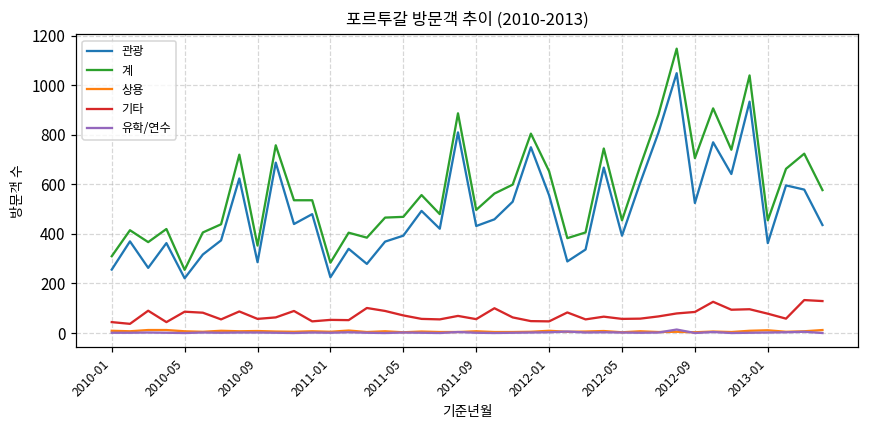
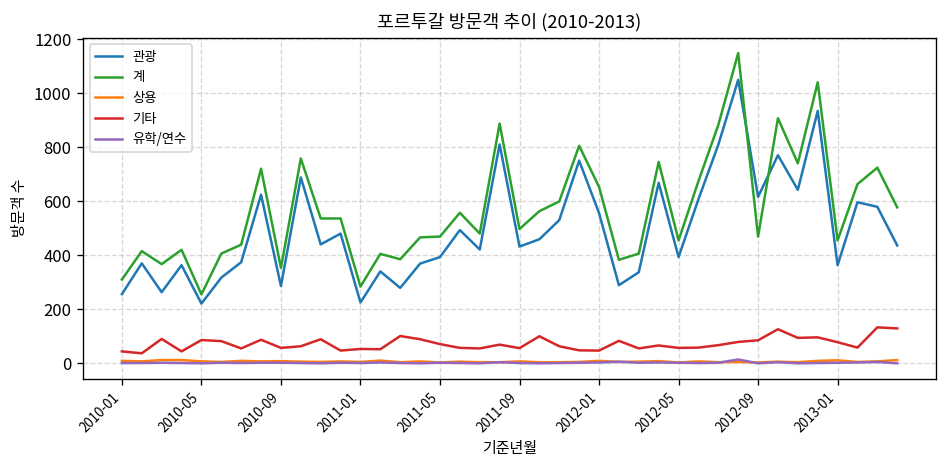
  {
    "관광": {
      "2010-01": 260,
      "2010-05": 220,
      "2010-09": 290,
      "2011-01": 230,
      "2011-05": 390,
      "2011-09": 430,
      "2012-01": 560,
      "2012-05": 390,
-     "2012-09": 530,
+     "2012-09": 620,
      "2013-01": 360
    },
    "계": {
      "2010-01": 310,
      "2010-05": 260,
      "2010-09": 350,
      "2011-01": 280,
      "2011-05": 470,
      "2011-09": 500,
      "2012-01": 650,
      "2012-05": 460,
-     "2012-09": 710,
+     "2012-09": 470,
      "2013-01": 460
    },
    "기타": {
      "2010-01": 40,
      "2010-05": 90,
      "2010-09": 60,
      "2011-01": 50,
      "2011-05": 70,
      "2011-09": 60,
      "2012-01": 50,
      "2012-05": 60,
      "2012-09": 90,
      "2013-01": 80
    }
  }
